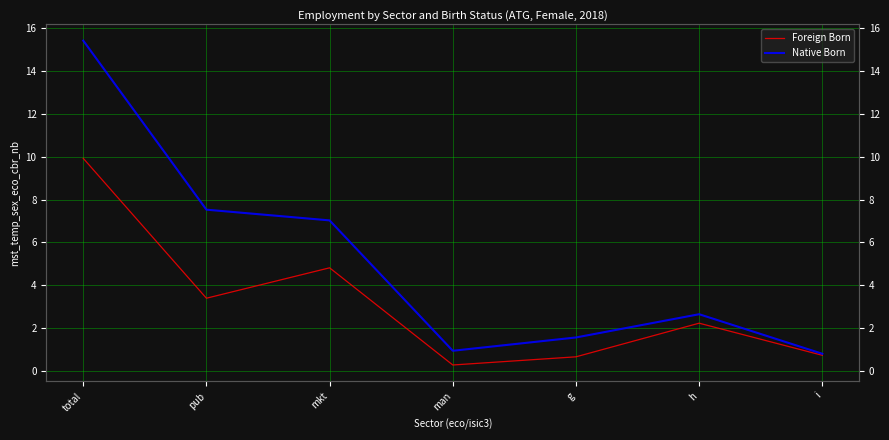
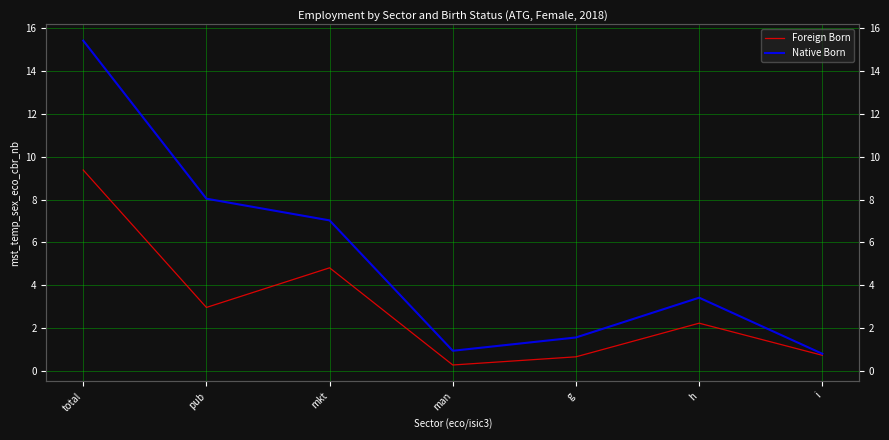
  {
    "Foreign Born": {
-     "total": 9.9,
-     "pub": 3.4,
+     "total": 9.4,
+     "pub": 3.0,
      "mkt": 4.8,
      "man": 0.3,
      "g": 0.7,
      "h": 2.2
    },
    "Native Born": {
      "total": 15.4,
-     "pub": 7.5,
+     "pub": 8.0,
      "mkt": 7.0,
      "man": 0.9,
      "g": 1.6,
-     "h": 2.7
+     "h": 3.4
    }
  }
